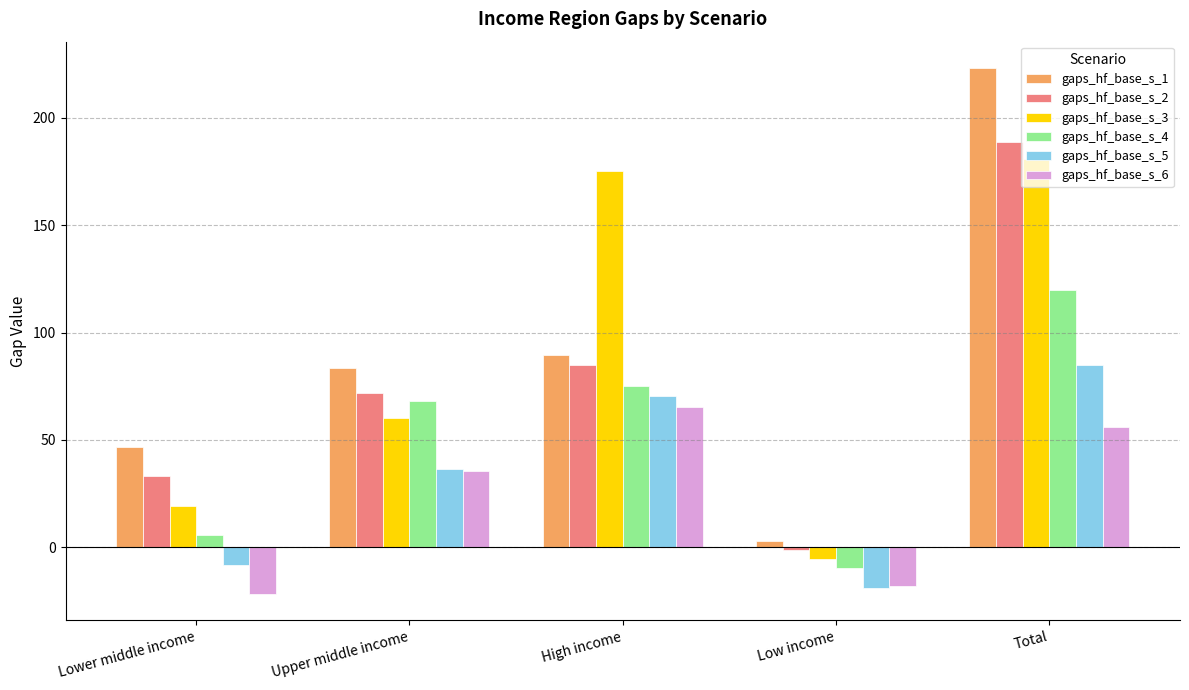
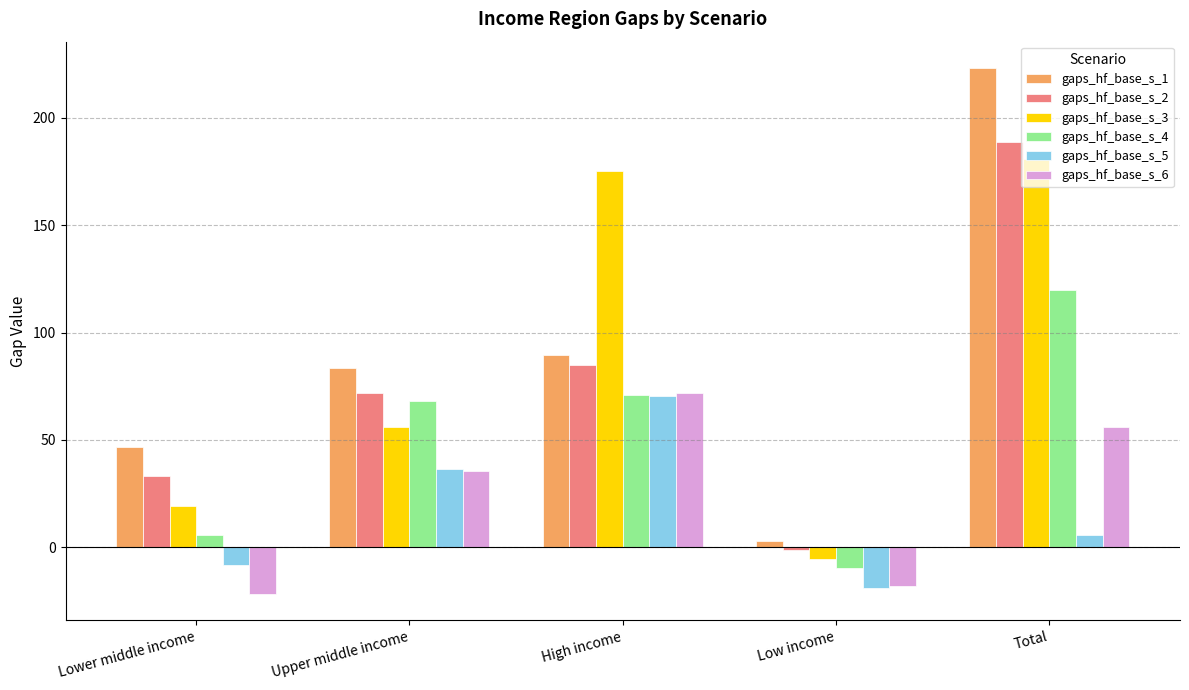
  {
    "gaps_hf_base_s_3": {
      "Lower middle income": 19,
-     "Upper middle income": 60,
+     "Upper middle income": 56,
      "High income": 175,
      "Low income": -5
    },
    "gaps_hf_base_s_4": {
      "Lower middle income": 6,
      "Upper middle income": 68,
-     "High income": 75,
+     "High income": 71,
      "Low income": -10,
      "Total": 120
    },
    "gaps_hf_base_s_5": {
      "Lower middle income": -8,
      "Upper middle income": 37,
      "High income": 70,
      "Low income": -19,
-     "Total": 85
+     "Total": 6
    },
    "gaps_hf_base_s_6": {
      "Lower middle income": -22,
      "Upper middle income": 35,
-     "High income": 65,
+     "High income": 72,
      "Low income": -18,
      "Total": 56
    }
  }
